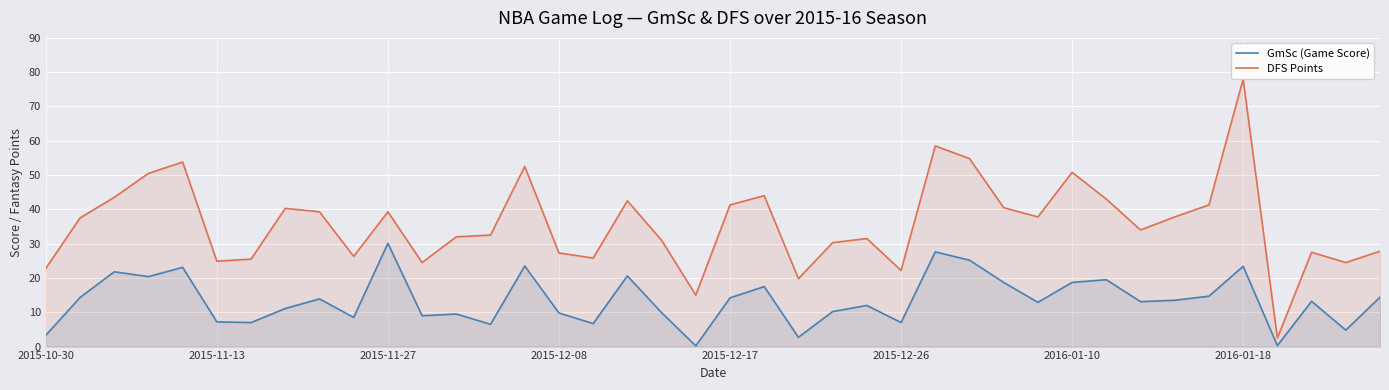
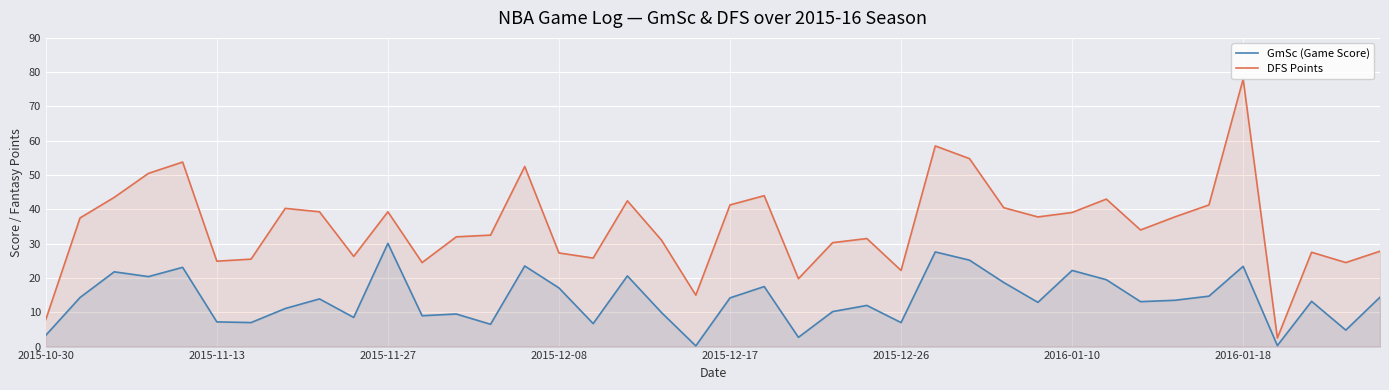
  {
    "GmSc (Game Score)": {
      "2015-10-30": 3,
      "2015-11-13": 7,
      "2015-11-27": 30,
-     "2015-12-08": 10,
+     "2015-12-08": 17,
      "2015-12-17": 14,
      "2015-12-26": 7,
-     "2016-01-10": 19,
+     "2016-01-10": 22,
      "2016-01-18": 23
    },
    "DFS Points": {
-     "2015-10-30": 23,
+     "2015-10-30": 8,
      "2015-11-13": 25,
      "2015-11-27": 39,
      "2015-12-08": 27,
      "2015-12-17": 41,
      "2015-12-26": 22,
-     "2016-01-10": 51,
+     "2016-01-10": 39,
      "2016-01-18": 78
    }
  }
